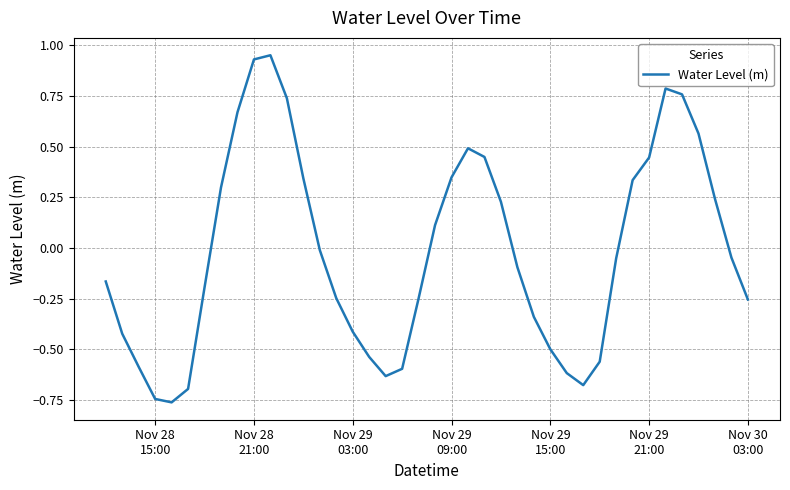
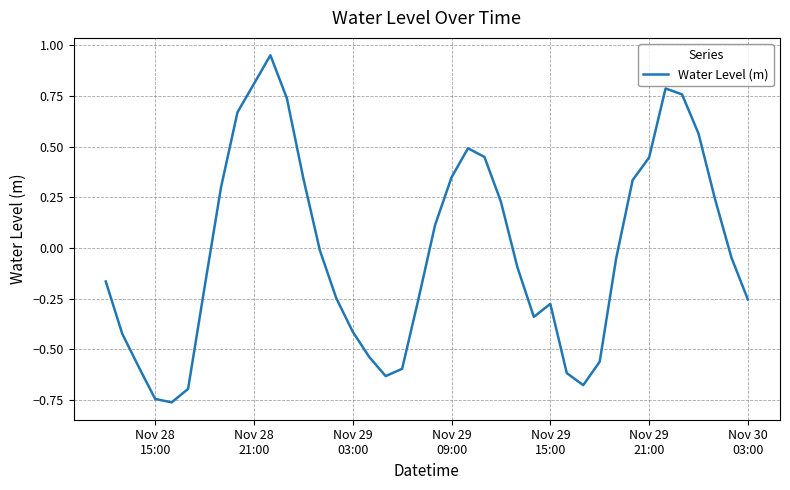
  {
    "Nov 28 15:00": -0.74,
-   "Nov 28 21:00": 0.93,
+   "Nov 28 21:00": 0.81,
    "Nov 29 03:00": -0.41,
    "Nov 29 09:00": 0.35,
-   "Nov 29 15:00": -0.50,
+   "Nov 29 15:00": -0.28,
    "Nov 29 21:00": 0.45,
    "Nov 30 03:00": -0.25
  }
